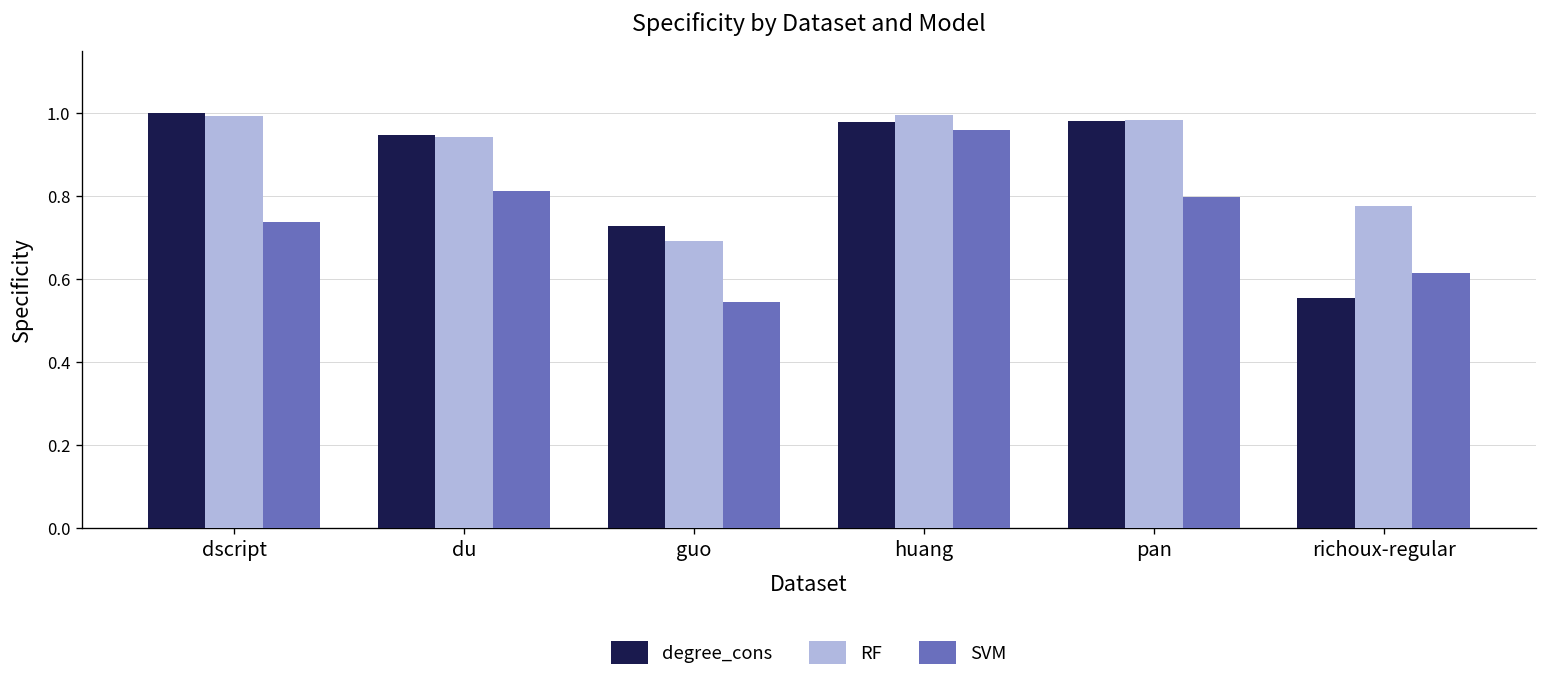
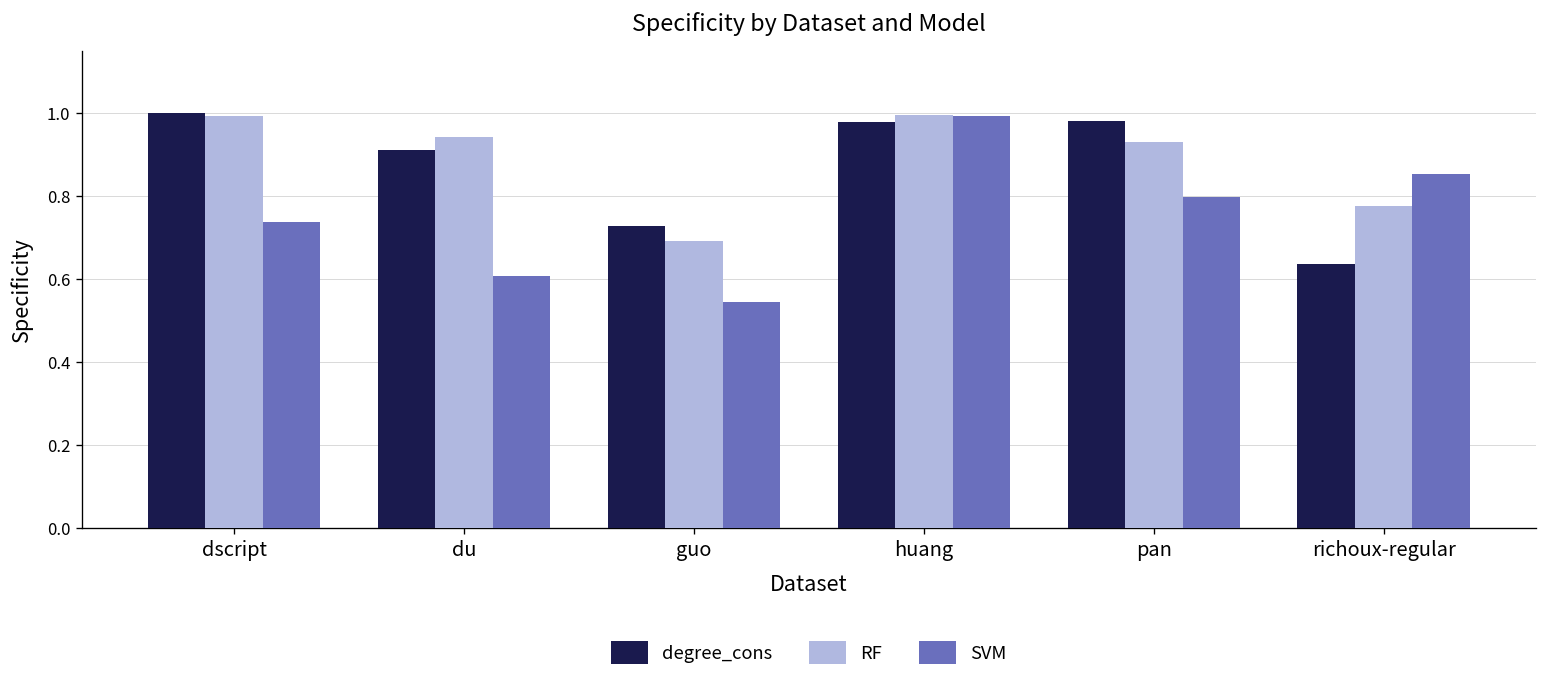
  {
    "degree_cons": {
      "dscript": 1.00,
-     "du": 0.95,
+     "du": 0.91,
      "guo": 0.73,
      "huang": 0.98,
      "pan": 0.98,
-     "richoux-regular": 0.56
+     "richoux-regular": 0.64
    },
    "RF": {
      "dscript": 0.99,
      "du": 0.94,
      "guo": 0.69,
      "huang": 1.00,
-     "pan": 0.98,
+     "pan": 0.93,
      "richoux-regular": 0.78
    },
    "SVM": {
      "dscript": 0.74,
-     "du": 0.81,
+     "du": 0.61,
      "guo": 0.55,
-     "huang": 0.96,
+     "huang": 0.99,
      "pan": 0.80,
-     "richoux-regular": 0.61
+     "richoux-regular": 0.85
    }
  }
